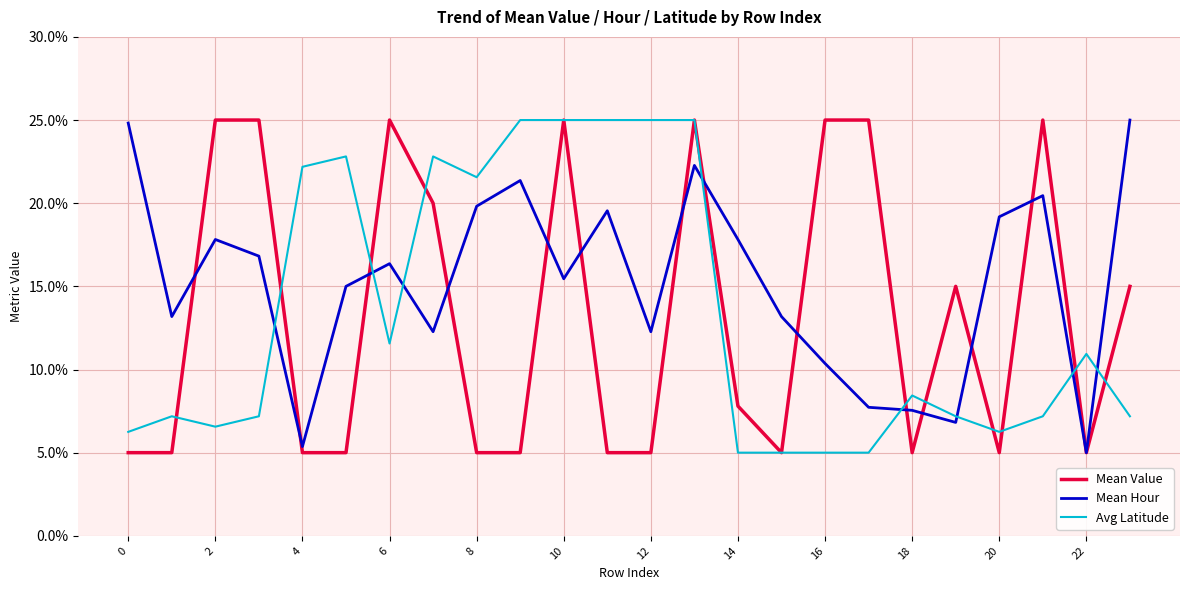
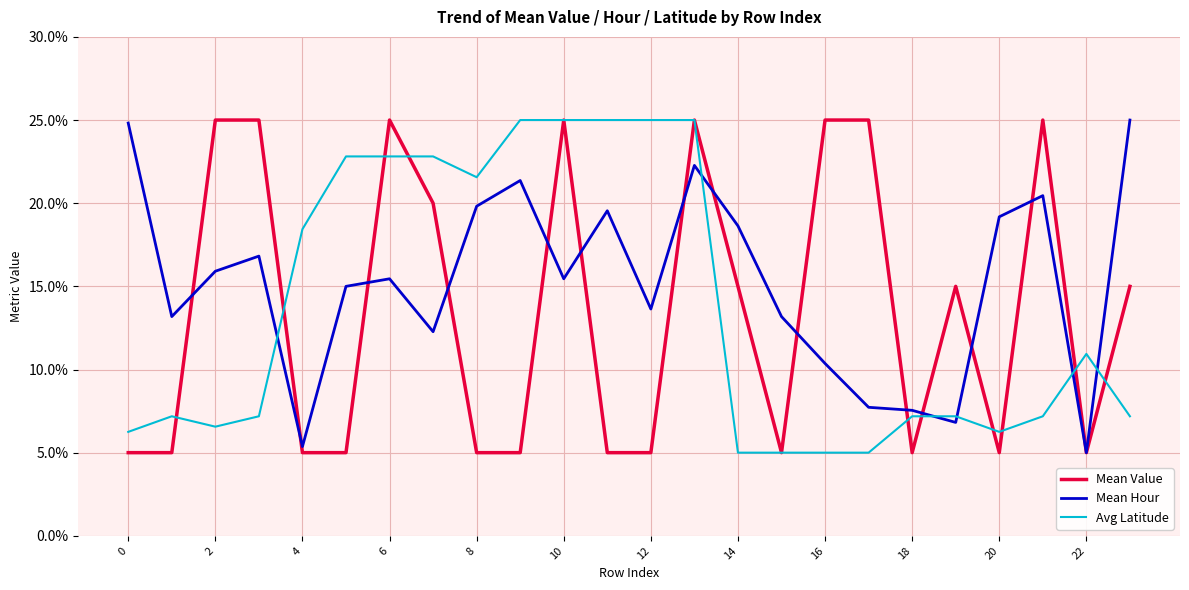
  {
    "Mean Value": {
      "0": "5.0%",
      "2": "25.0%",
      "4": "5.0%",
      "6": "25.0%",
      "8": "5.0%",
      "12": "5.0%",
-     "14": "7.8%",
+     "14": "15.0%",
      "16": "25.0%",
      "18": "5.0%",
      "20": "5.0%"
    },
    "Mean Hour": {
      "0": "24.8%",
-     "2": "17.8%",
+     "2": "15.9%",
      "4": "5.4%",
-     "6": "16.4%",
+     "6": "15.5%",
      "8": "19.8%",
      "10": "15.5%",
-     "12": "12.3%",
-     "14": "17.8%",
+     "12": "13.6%",
+     "14": "18.6%",
      "16": "10.4%",
      "18": "7.5%",
      "20": "19.2%"
    },
    "Avg Latitude": {
      "0": "6.2%",
      "2": "6.6%",
-     "4": "22.2%",
-     "6": "11.6%",
+     "4": "18.4%",
+     "6": "22.8%",
      "8": "21.6%",
      "12": "25.0%",
      "14": "5.0%",
      "16": "5.0%",
-     "18": "8.4%",
+     "18": "7.2%",
      "20": "6.2%",
      "22": "10.9%"
    }
  }
